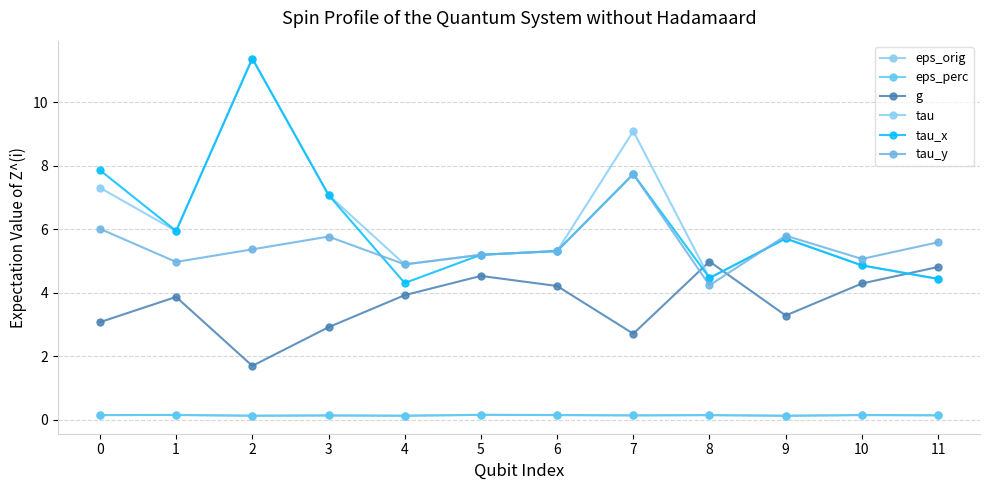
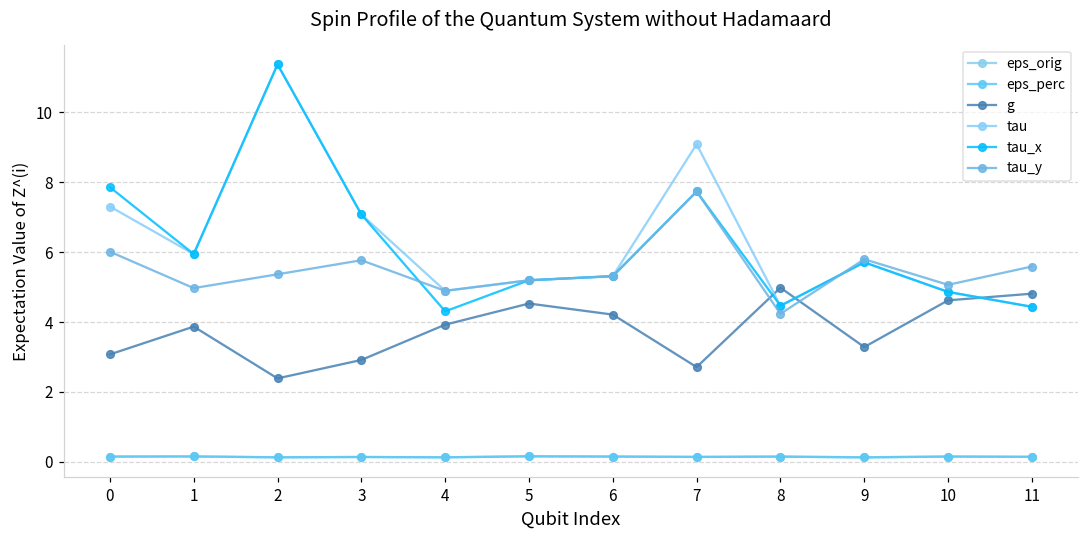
  {
    "g": {
      "0": 3.1,
      "1": 3.9,
-     "2": 1.7,
+     "2": 2.4,
      "3": 2.9,
      "4": 3.9,
      "5": 4.5,
      "6": 4.2,
      "7": 2.7,
      "8": 5.0,
      "9": 3.3,
-     "10": 4.3,
+     "10": 4.6,
      "11": 4.8
    },
    "tau_x": {
      "0": 7.9,
      "4": 4.3
    }
  }
